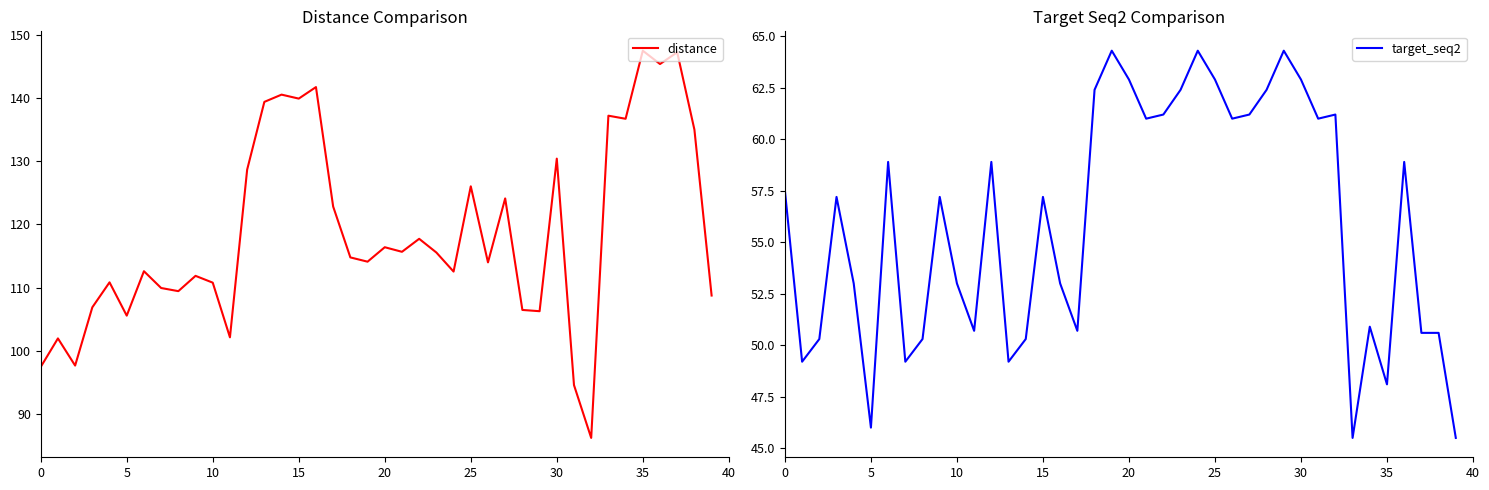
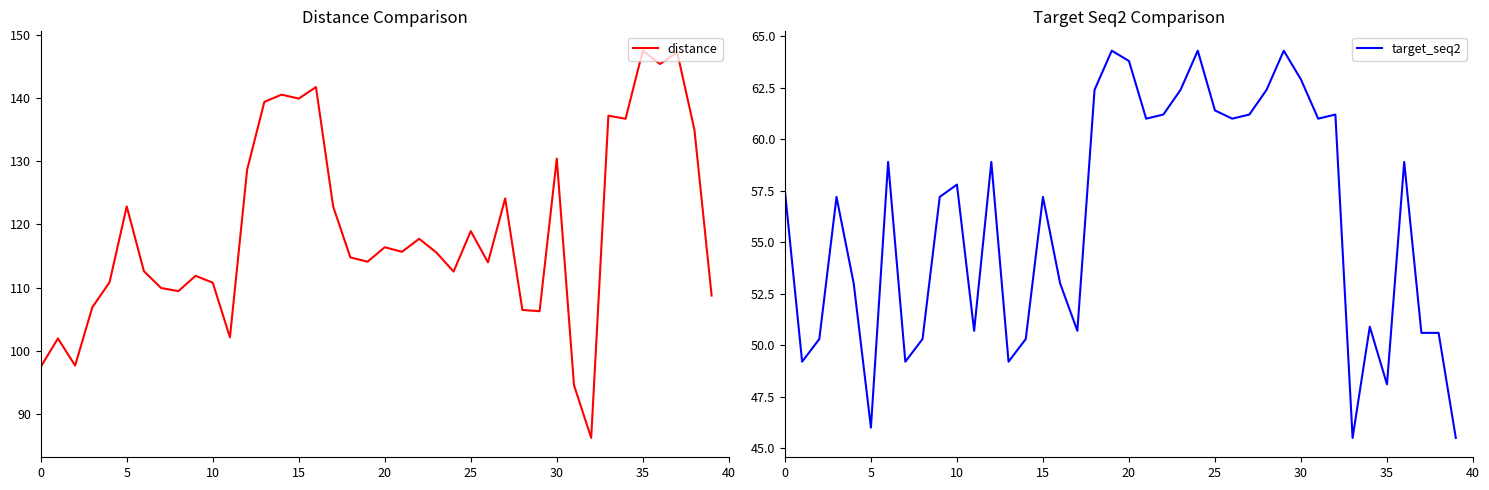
  {
    "Distance Comparison": {
      "0": 97,
-     "5": 106,
+     "5": 123,
      "10": 111,
      "15": 140,
      "20": 116,
-     "25": 126,
+     "25": 119,
      "30": 130
    },
    "Target Seq2 Comparison": {
      "0": 57.5,
      "5": 46.0,
-     "10": 53.0,
+     "10": 57.8,
      "15": 57.2,
-     "20": 62.9,
-     "25": 62.9,
+     "20": 63.8,
+     "25": 61.4,
      "30": 62.9,
      "35": 48.1
    }
  }
